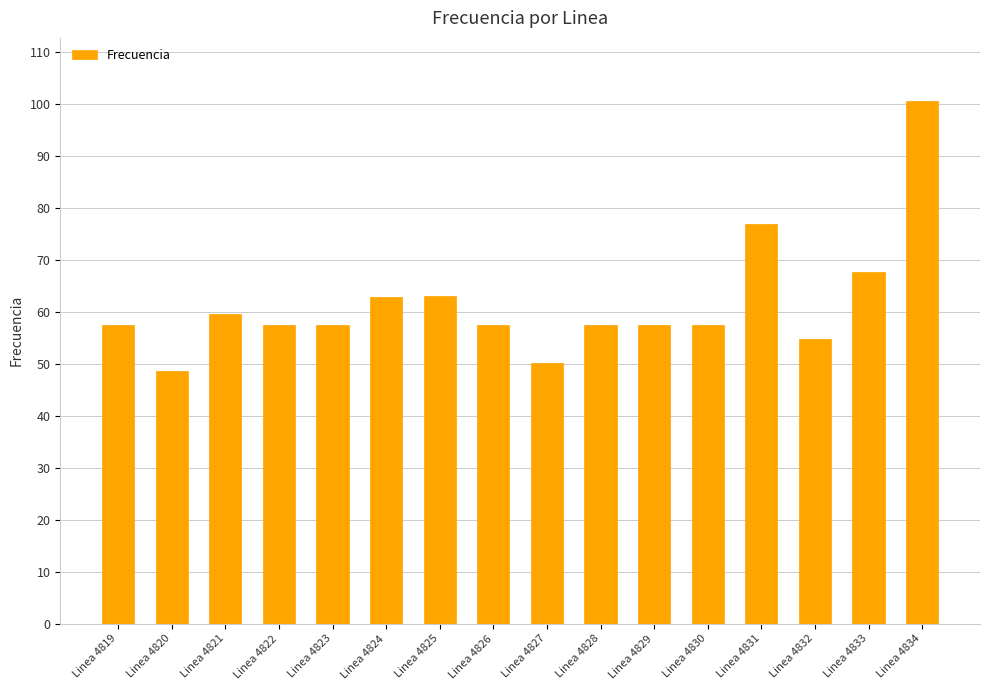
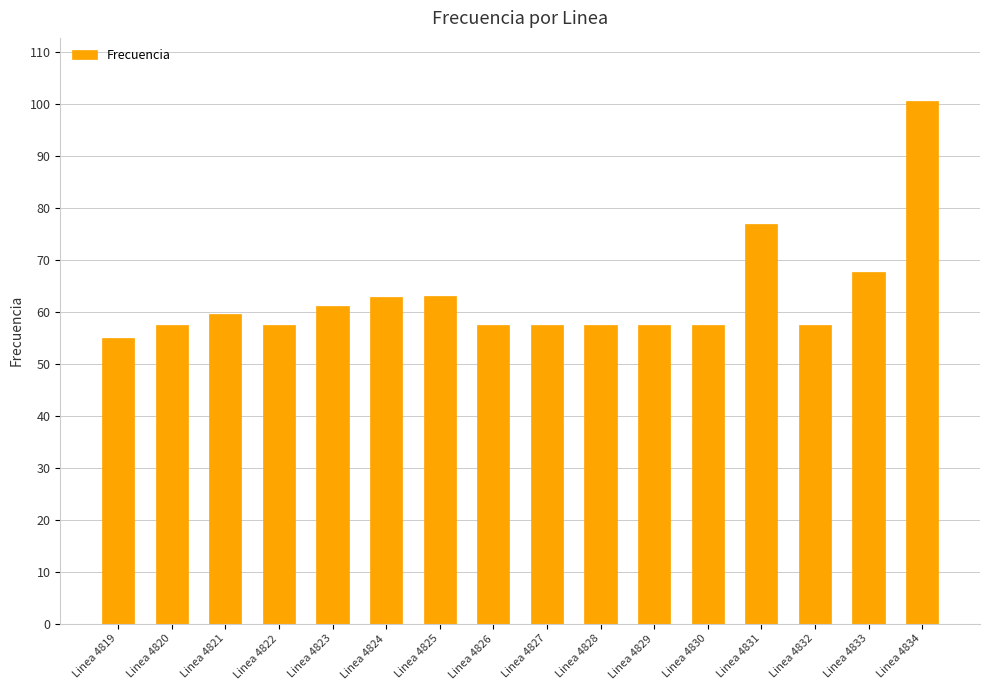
  {
-   "Linea 4819": 58,
-   "Linea 4820": 49,
+   "Linea 4819": 55,
+   "Linea 4820": 58,
    "Linea 4821": 60,
    "Linea 4822": 58,
-   "Linea 4823": 58,
+   "Linea 4823": 61,
    "Linea 4824": 63,
    "Linea 4825": 63,
    "Linea 4826": 58,
-   "Linea 4827": 50,
+   "Linea 4827": 58,
    "Linea 4828": 58,
    "Linea 4829": 58,
    "Linea 4830": 58,
    "Linea 4831": 77,
-   "Linea 4832": 55,
+   "Linea 4832": 58,
    "Linea 4833": 68,
    "Linea 4834": 101
  }
